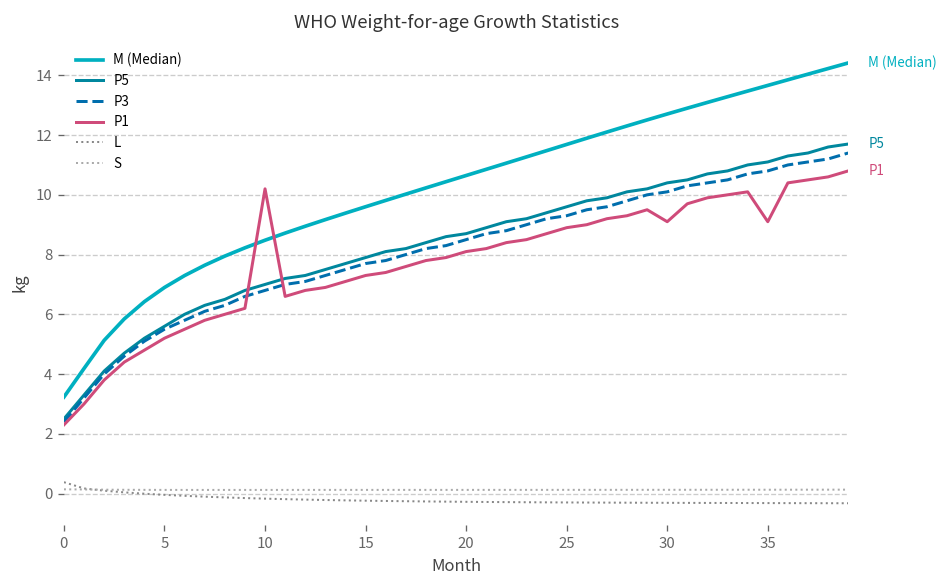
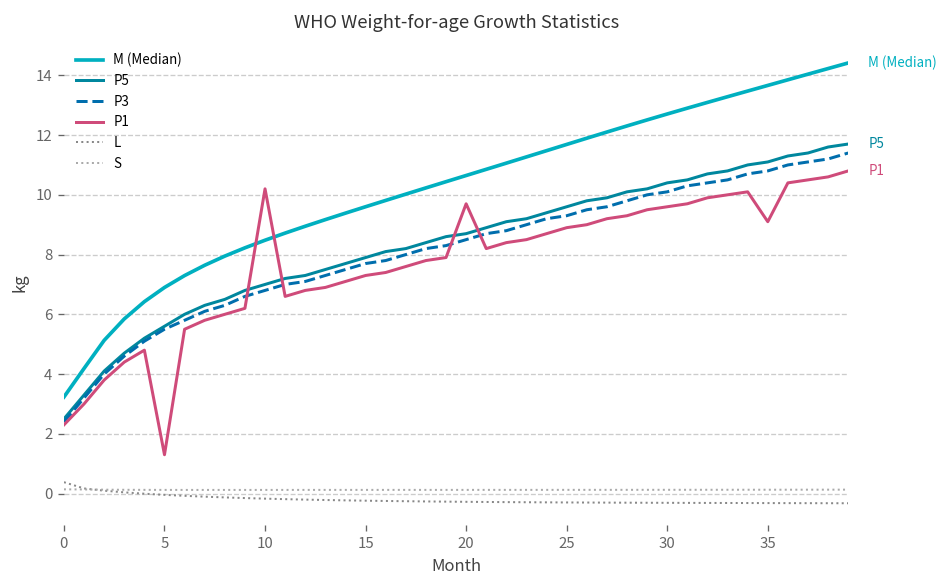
  {
    "P1": {
-     "5": 5.2,
+     "5": 1.3,
      "10": 10.2,
      "15": 7.3,
-     "20": 8.1,
+     "20": 9.7,
      "25": 8.9,
-     "30": 9.1,
+     "30": 9.6,
      "35": 9.1
    }
  }
